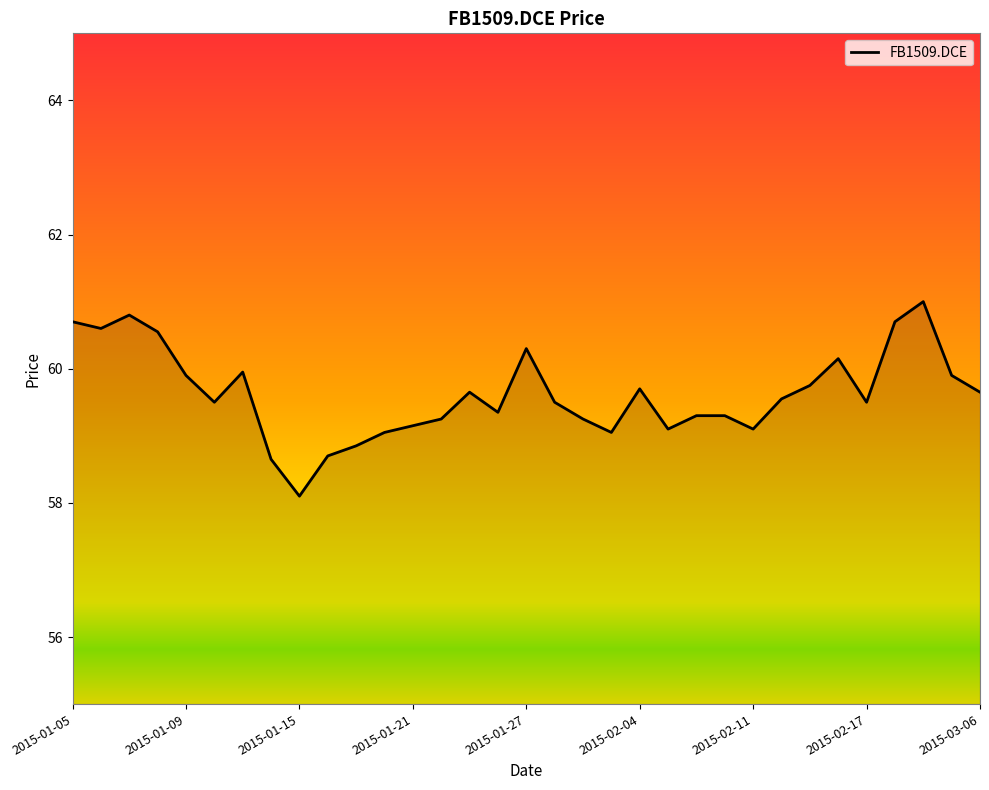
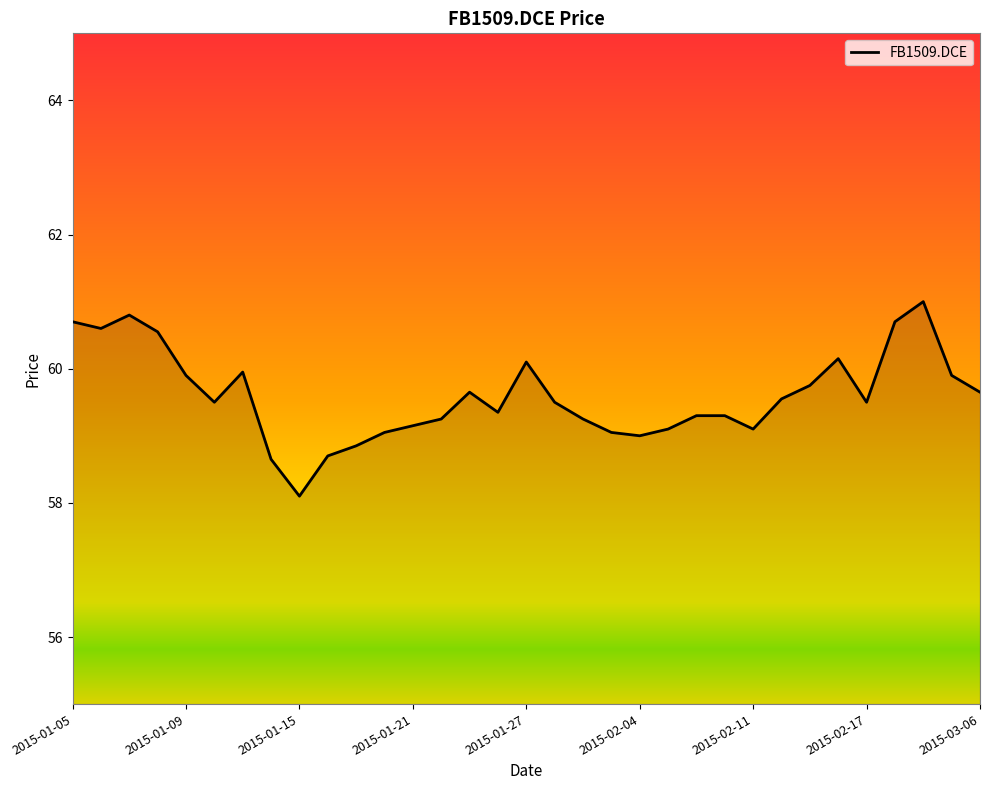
  {
    "2015-01-05": 60.7,
    "2015-01-09": 59.9,
    "2015-01-15": 58.1,
    "2015-01-21": 59.2,
-   "2015-01-27": 60.3,
-   "2015-02-04": 59.7,
+   "2015-01-27": 60.1,
+   "2015-02-04": 59.0,
    "2015-02-11": 59.1,
    "2015-02-17": 59.5,
    "2015-03-06": 59.7
  }
